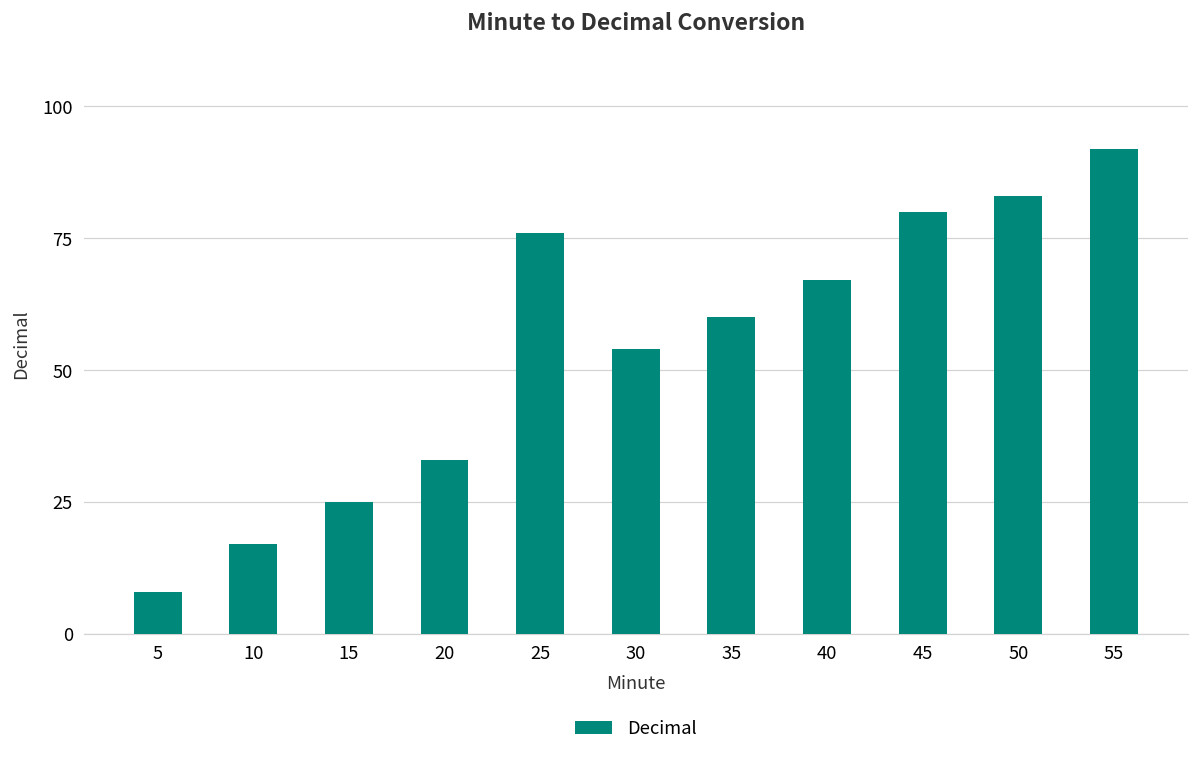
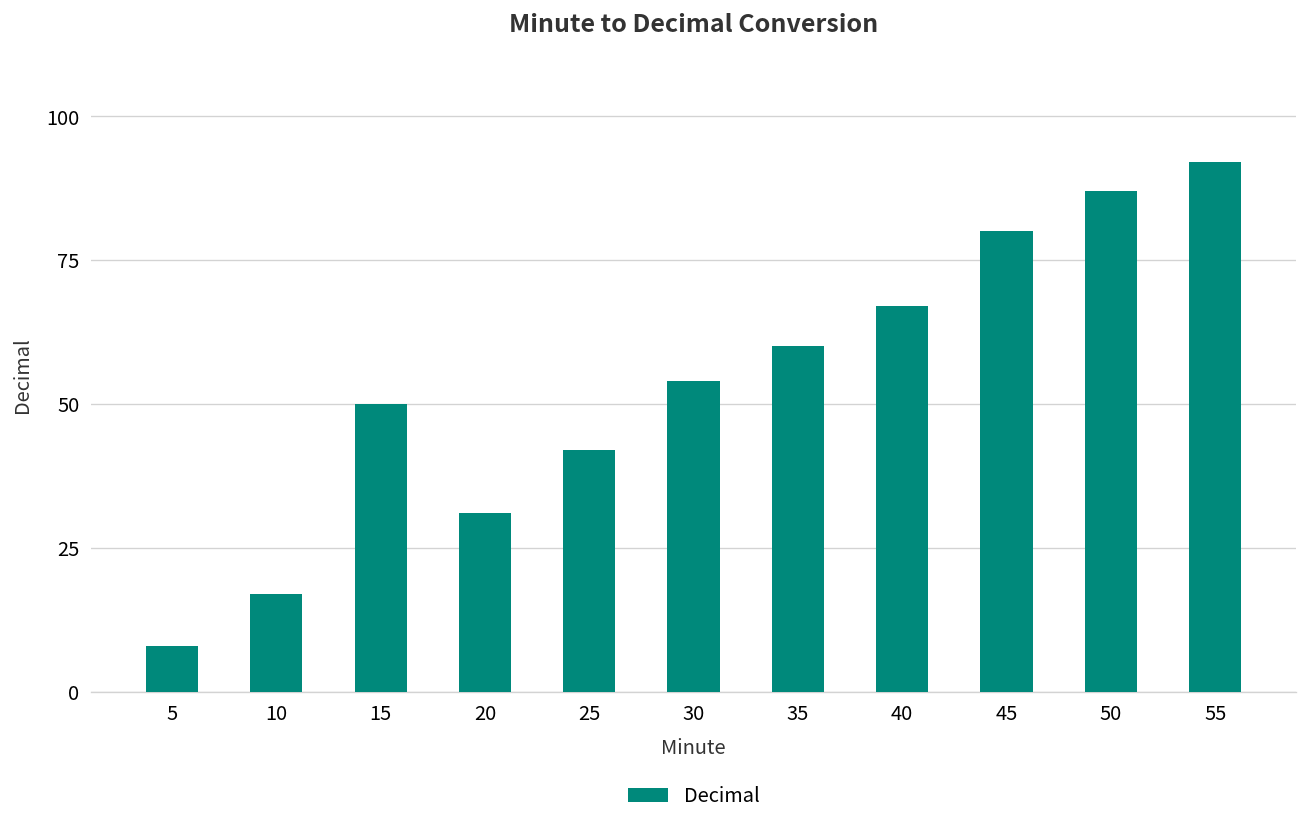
  {
    "5": 8,
    "10": 17,
-   "15": 25,
-   "20": 33,
-   "25": 76,
+   "15": 50,
+   "20": 31,
+   "25": 42,
    "30": 54,
    "35": 60,
    "40": 67,
    "45": 80,
-   "50": 83,
+   "50": 87,
    "55": 92
  }
